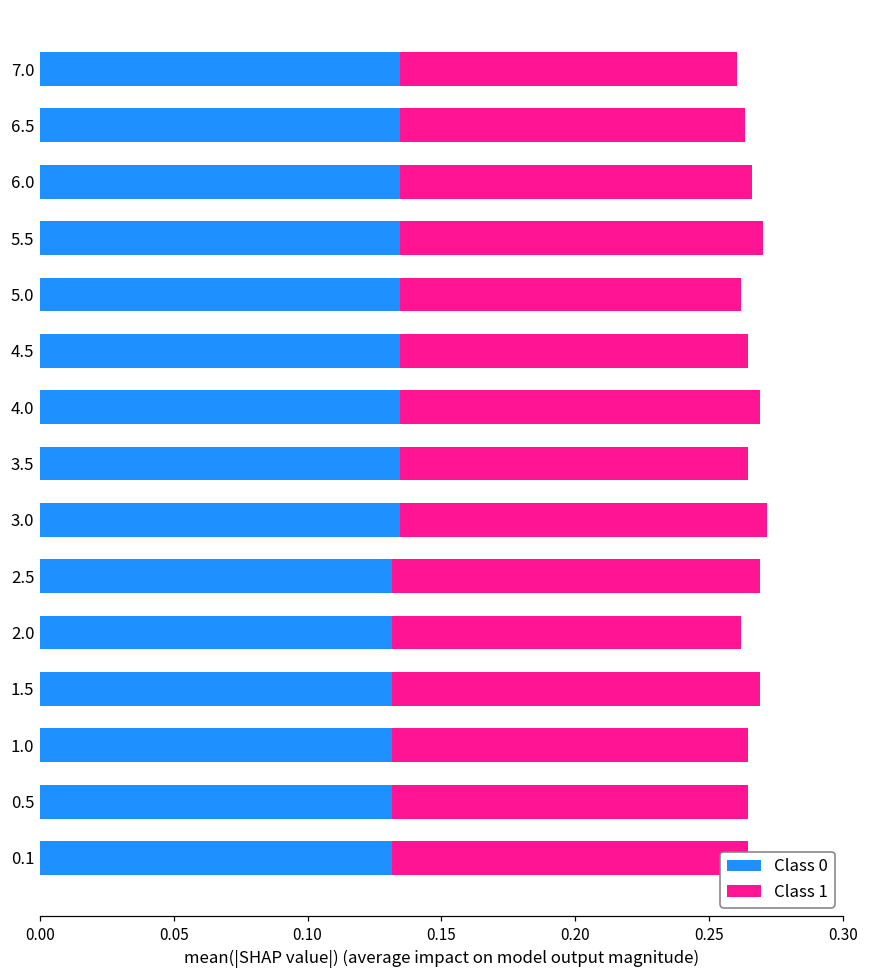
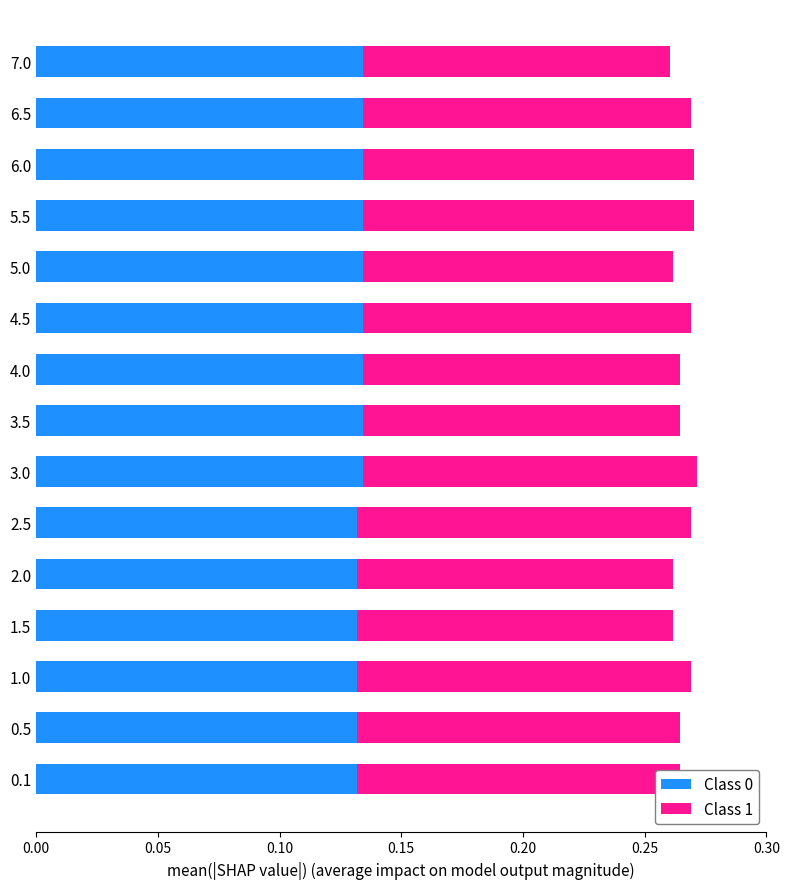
  {
    "Class 0": {
      "7.0": 0.134,
      "6.5": 0.134,
      "6.0": 0.134,
      "5.5": 0.134,
      "5.0": 0.134,
      "4.5": 0.134,
      "4.0": 0.134,
      "3.5": 0.134,
      "3.0": 0.134,
      "2.5": 0.132,
      "2.0": 0.132,
      "1.5": 0.132,
      "1.0": 0.132,
      "0.5": 0.132,
      "0.1": 0.132
    },
    "Class 1": {
      "7.0": 0.126,
-     "6.5": 0.129,
-     "6.0": 0.132,
+     "6.5": 0.134,
+     "6.0": 0.136,
      "5.5": 0.136,
      "5.0": 0.127,
-     "4.5": 0.130,
-     "4.0": 0.134,
+     "4.5": 0.134,
+     "4.0": 0.130,
      "3.5": 0.130,
      "3.0": 0.137,
      "2.5": 0.137,
      "2.0": 0.130,
-     "1.5": 0.137,
-     "1.0": 0.133,
+     "1.5": 0.130,
+     "1.0": 0.137,
      "0.5": 0.133
    }
  }
